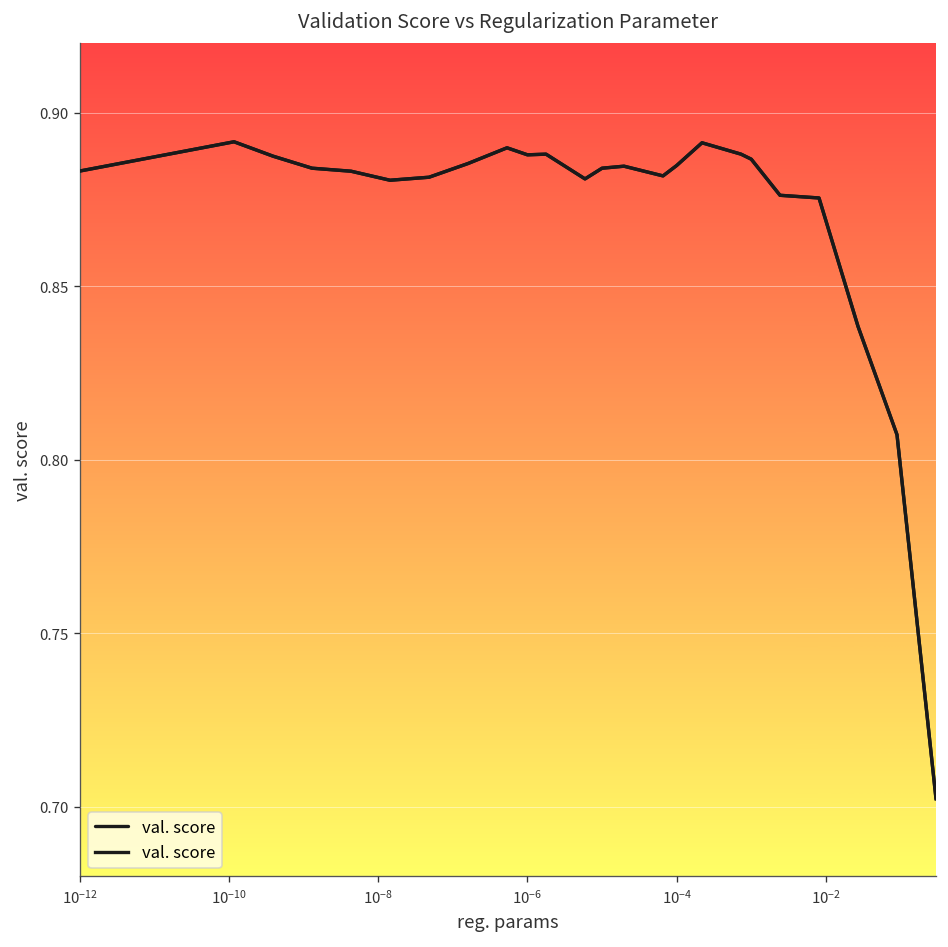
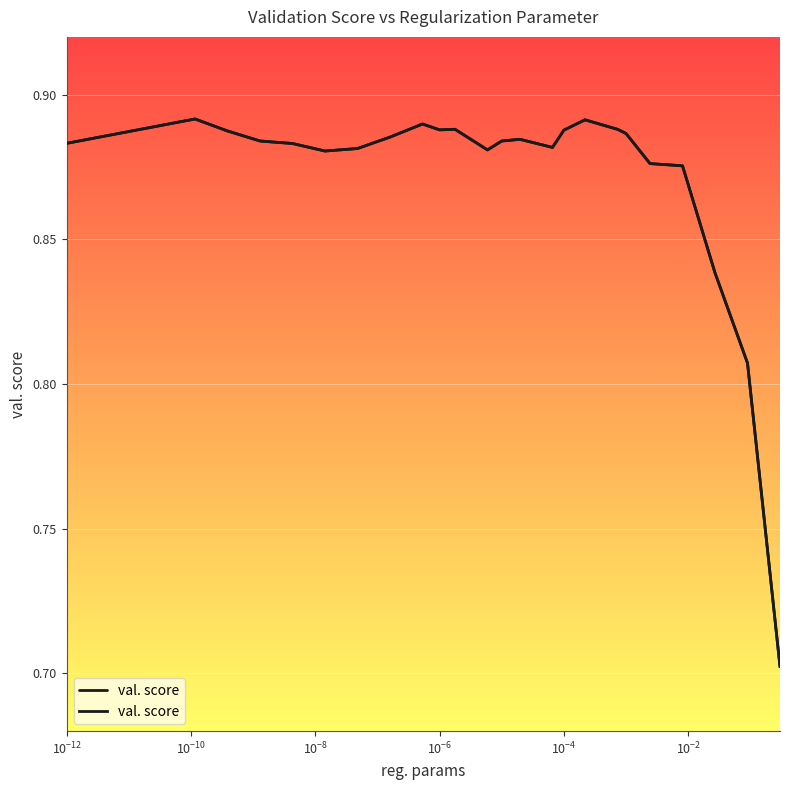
  {
    "10^-12": 0.883,
    "10^-10": 0.892,
    "10^-6": 0.888,
-   "10^-4": 0.885
+   "10^-4": 0.888
  }
